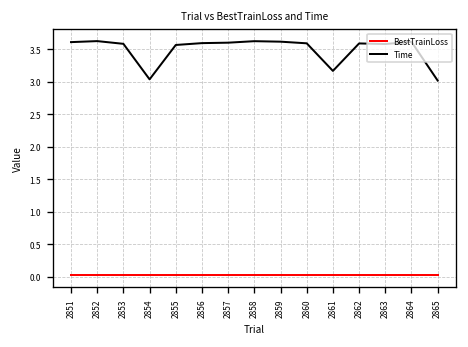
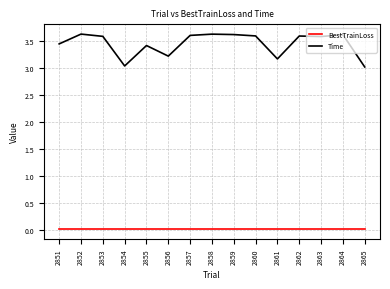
  {
    "BestTrainLoss": {
      "2851": 0.0,
      "2852": 0.0,
      "2853": 0.0,
      "2854": 0.0,
      "2855": 0.0,
      "2856": 0.0,
      "2857": 0.0,
      "2858": 0.0,
      "2859": 0.0,
      "2860": 0.0,
      "2861": 0.0,
      "2862": 0.0,
      "2863": 0.0,
      "2864": 0.0,
      "2865": 0.0
    },
    "Time": {
-     "2851": 3.6,
+     "2851": 3.4,
      "2852": 3.6,
      "2853": 3.6,
      "2854": 3.0,
-     "2855": 3.6,
-     "2856": 3.6,
+     "2855": 3.4,
+     "2856": 3.2,
      "2857": 3.6,
      "2858": 3.6,
      "2859": 3.6,
      "2860": 3.6,
      "2861": 3.2,
      "2862": 3.6,
      "2865": 3.0
    }
  }
